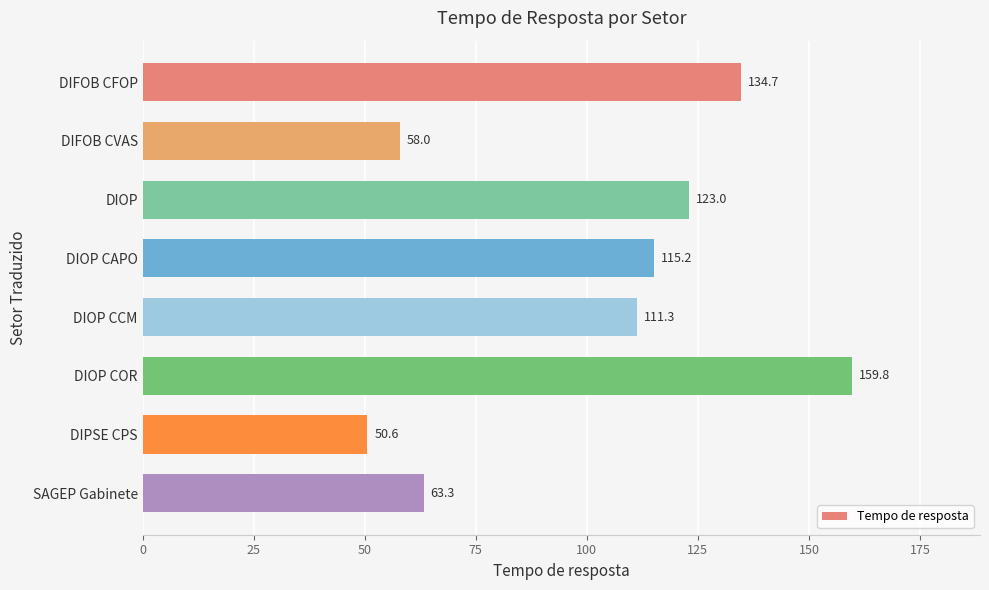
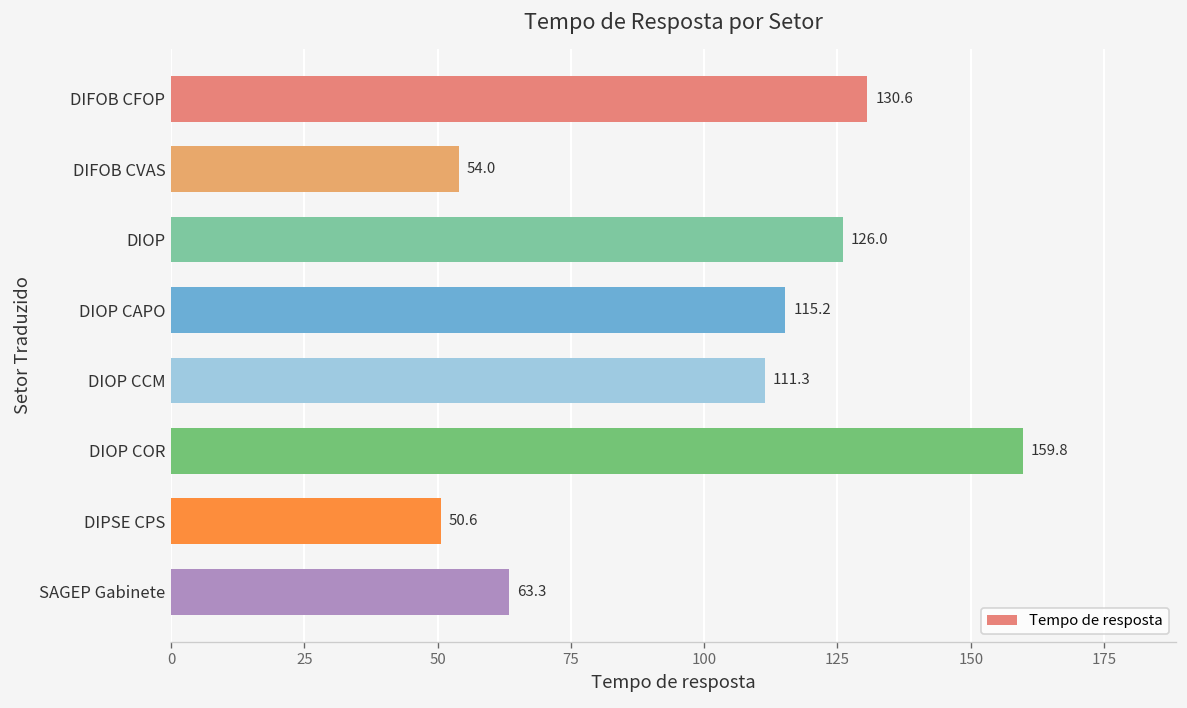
  {
-   "DIFOB CFOP": 134.7,
-   "DIFOB CVAS": 58.0,
-   "DIOP": 123.0,
+   "DIFOB CFOP": 130.6,
+   "DIFOB CVAS": 54.0,
+   "DIOP": 126.0,
    "DIOP CAPO": 115.2,
    "DIOP CCM": 111.3,
    "DIOP COR": 159.8,
    "DIPSE CPS": 50.6,
    "SAGEP Gabinete": 63.3
  }
